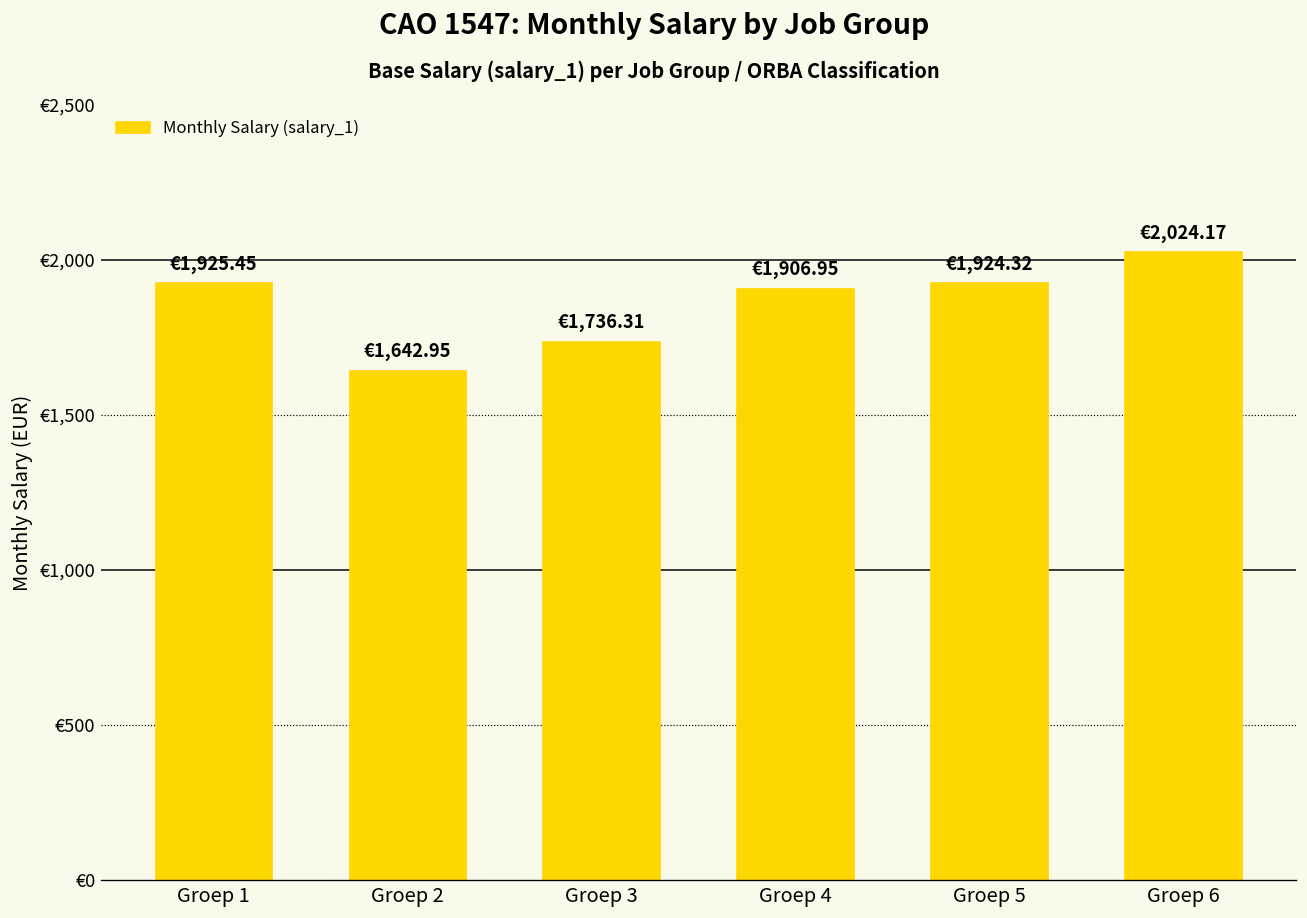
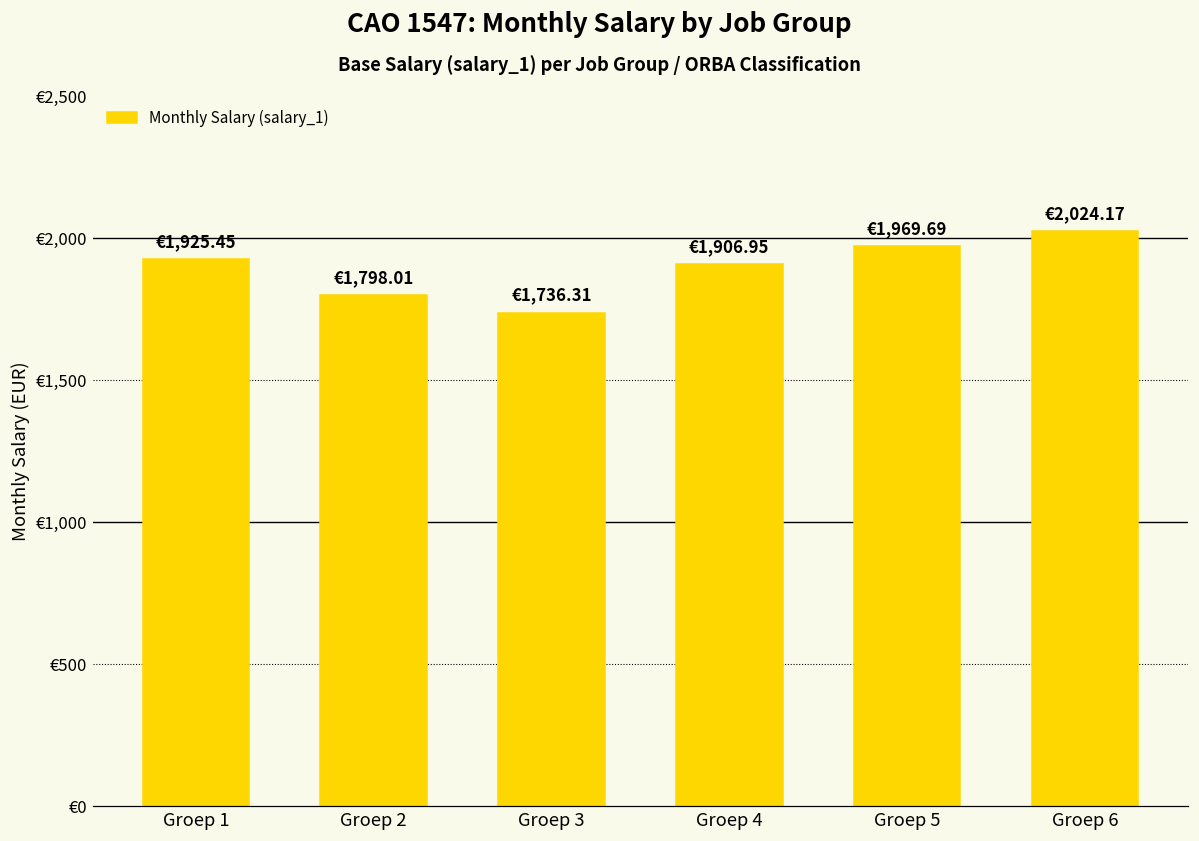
  {
    "Groep 1": "€1,925.45",
-   "Groep 2": "€1,642.95",
+   "Groep 2": "€1,798.01",
    "Groep 3": "€1,736.31",
    "Groep 4": "€1,906.95",
-   "Groep 5": "€1,924.32",
+   "Groep 5": "€1,969.69",
    "Groep 6": "€2,024.17"
  }
